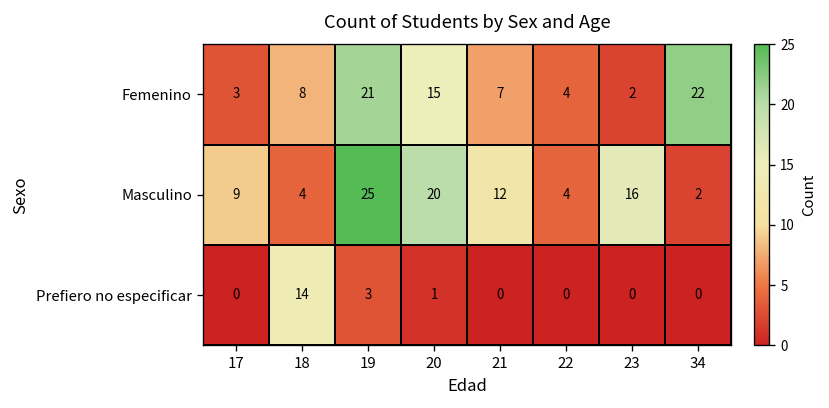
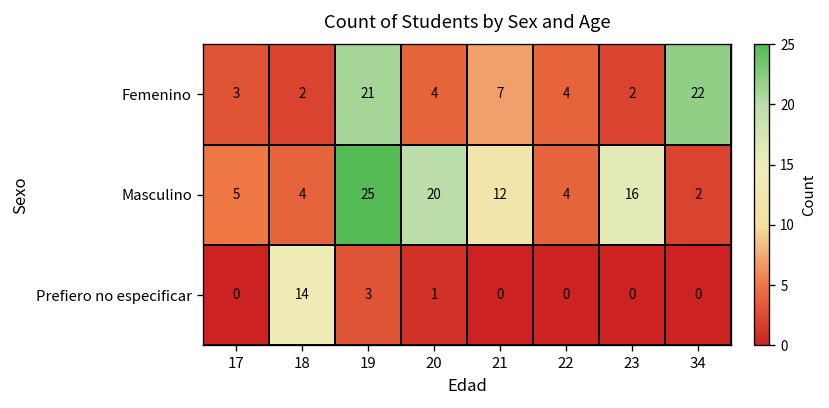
  {
    "Femenino": {
      "17": 3,
-     "18": 8,
+     "18": 2,
      "19": 21,
-     "20": 15,
+     "20": 4,
      "21": 7,
      "22": 4,
      "23": 2,
      "34": 22
    },
    "Masculino": {
-     "17": 9,
+     "17": 5,
      "18": 4,
      "19": 25,
      "20": 20,
      "21": 12,
      "22": 4,
      "23": 16,
      "34": 2
    },
    "Prefiero no especificar": {
      "17": 0,
      "18": 14,
      "19": 3,
      "20": 1,
      "21": 0,
      "22": 0,
      "23": 0,
      "34": 0
    }
  }
